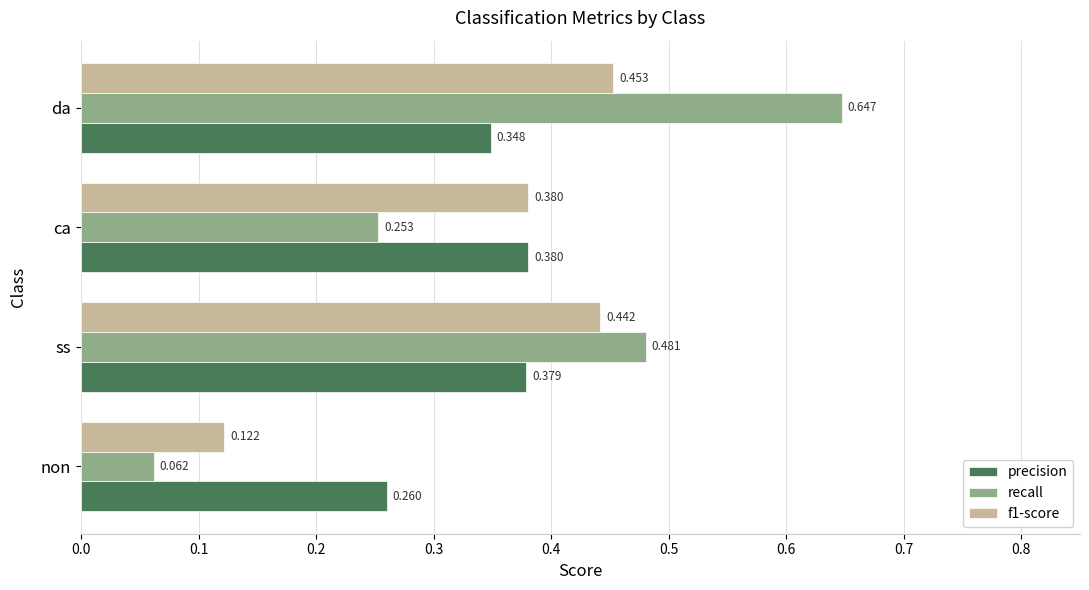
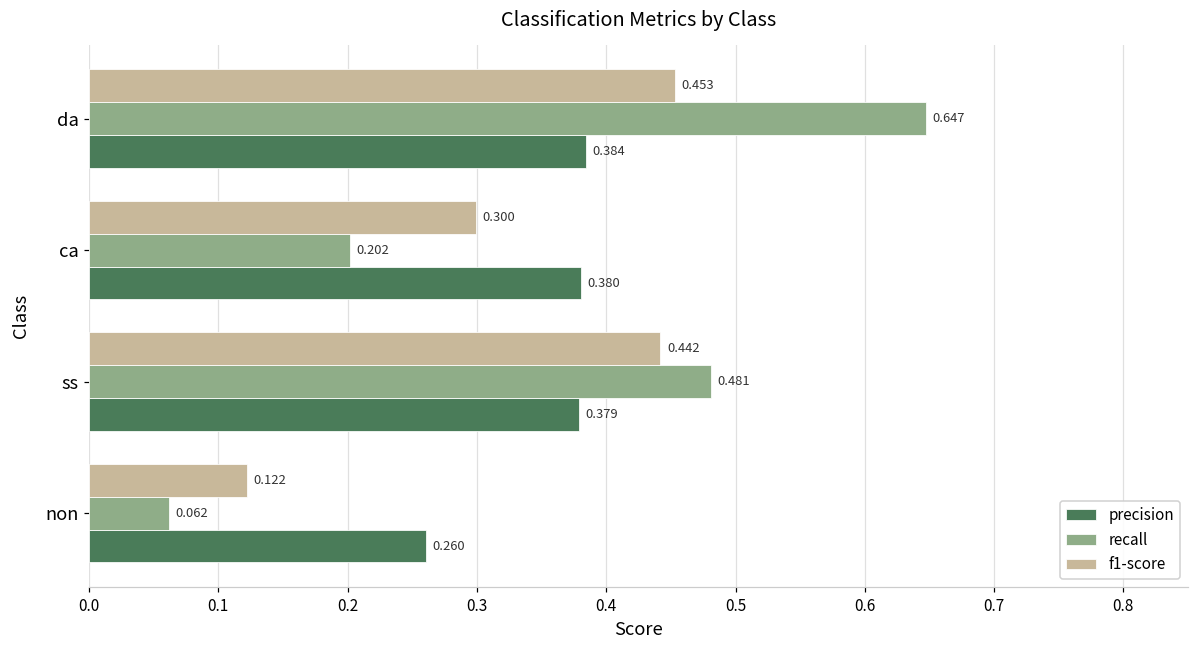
  {
    "precision": {
-     "da": 0.348,
+     "da": 0.384,
      "ca": 0.380,
      "ss": 0.379,
      "non": 0.260
    },
    "recall": {
      "da": 0.647,
-     "ca": 0.253,
+     "ca": 0.202,
      "ss": 0.481,
      "non": 0.062
    },
    "f1-score": {
      "da": 0.453,
-     "ca": 0.380,
+     "ca": 0.300,
      "ss": 0.442,
      "non": 0.122
    }
  }
